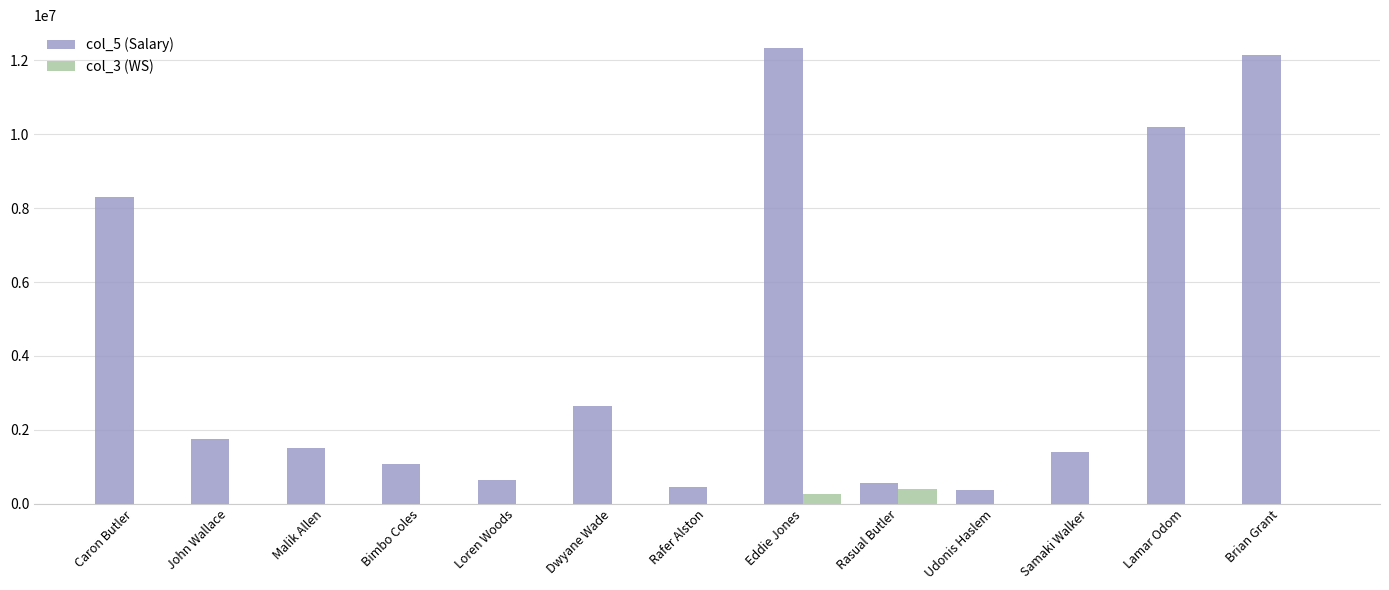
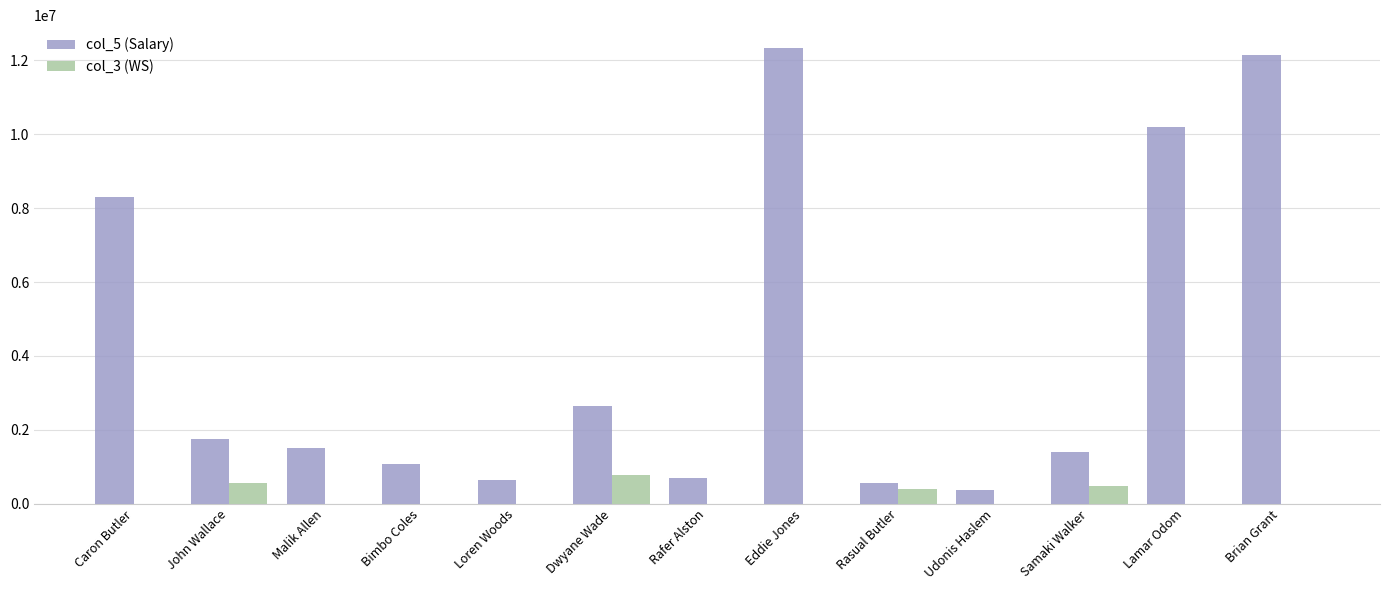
  {
    "col_5 (Salary)": {
      "Caron Butler": 8300000,
      "John Wallace": 1800000,
      "Malik Allen": 1500000,
      "Bimbo Coles": 1100000,
      "Loren Woods": 600000,
      "Dwyane Wade": 2600000,
-     "Rafer Alston": 500000,
+     "Rafer Alston": 700000,
      "Eddie Jones": 12300000,
      "Rasual Butler": 600000,
      "Udonis Haslem": 400000,
      "Samaki Walker": 1400000,
      "Lamar Odom": 10200000,
      "Brian Grant": 12100000
    },
    "col_3 (WS)": {
-     "John Wallace": 0,
-     "Dwyane Wade": 0,
-     "Eddie Jones": 300000,
+     "John Wallace": 600000,
+     "Dwyane Wade": 800000,
+     "Eddie Jones": 0,
      "Rasual Butler": 400000,
-     "Samaki Walker": 0
+     "Samaki Walker": 500000
    }
  }
